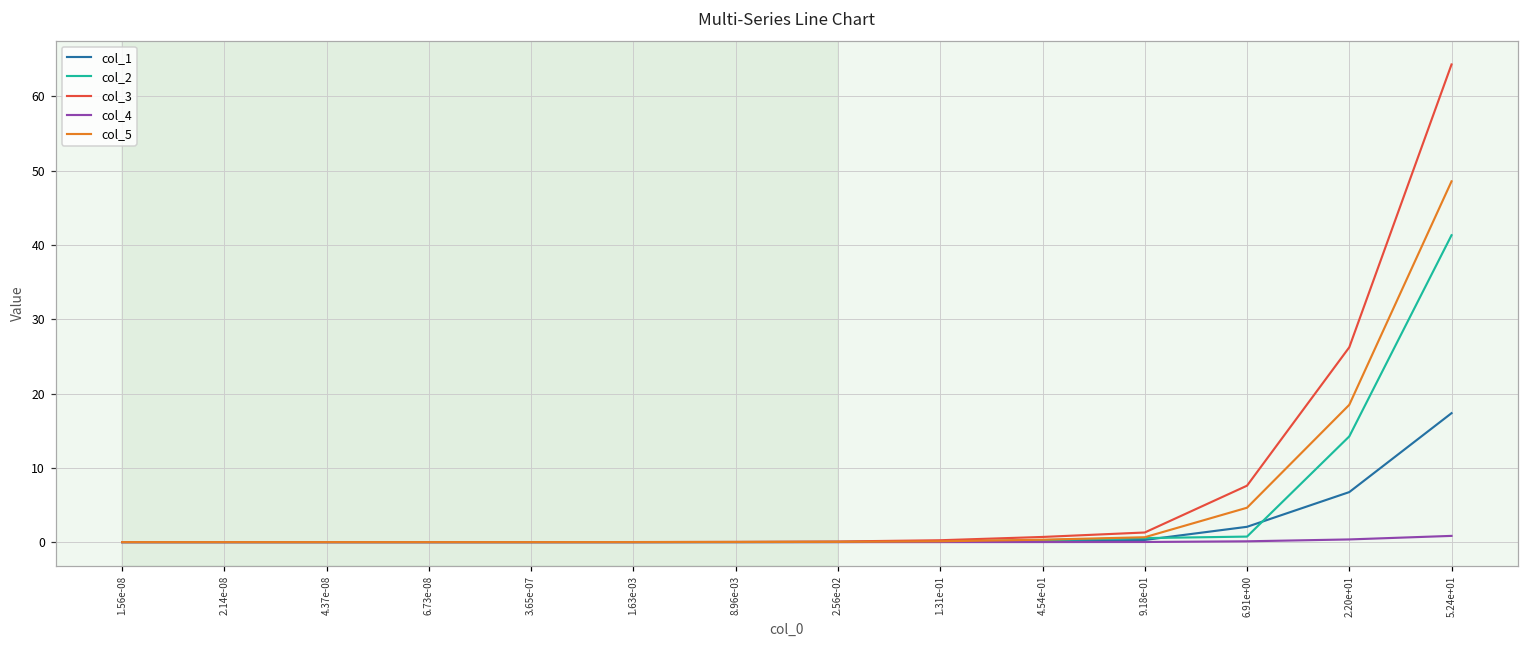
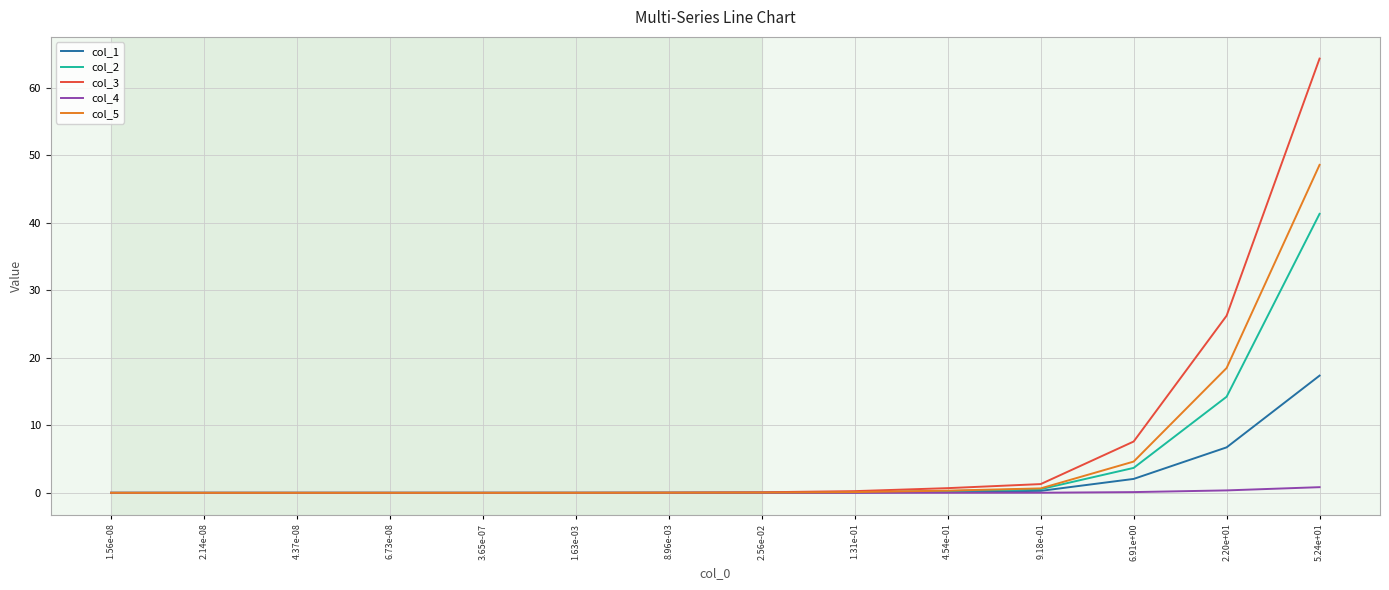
  {
    "col_1": {
      "6.91e+00": 2,
      "2.20e+01": 7,
      "5.24e+01": 17
    },
    "col_2": {
-     "6.91e+00": 1,
+     "6.91e+00": 4,
      "2.20e+01": 14,
      "5.24e+01": 41
    },
    "col_4": {
      "6.91e+00": 0,
      "2.20e+01": 0,
      "5.24e+01": 1
    }
  }
